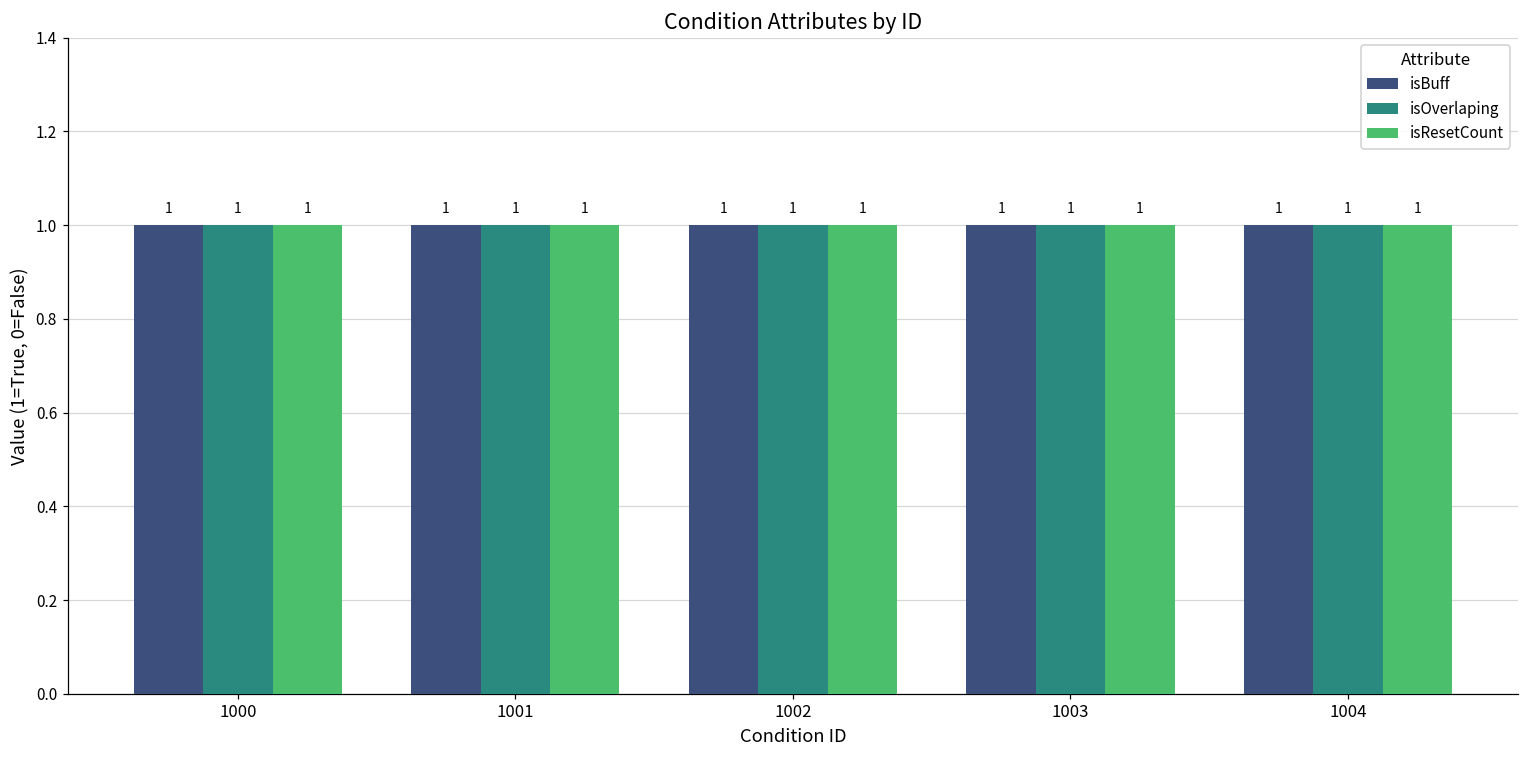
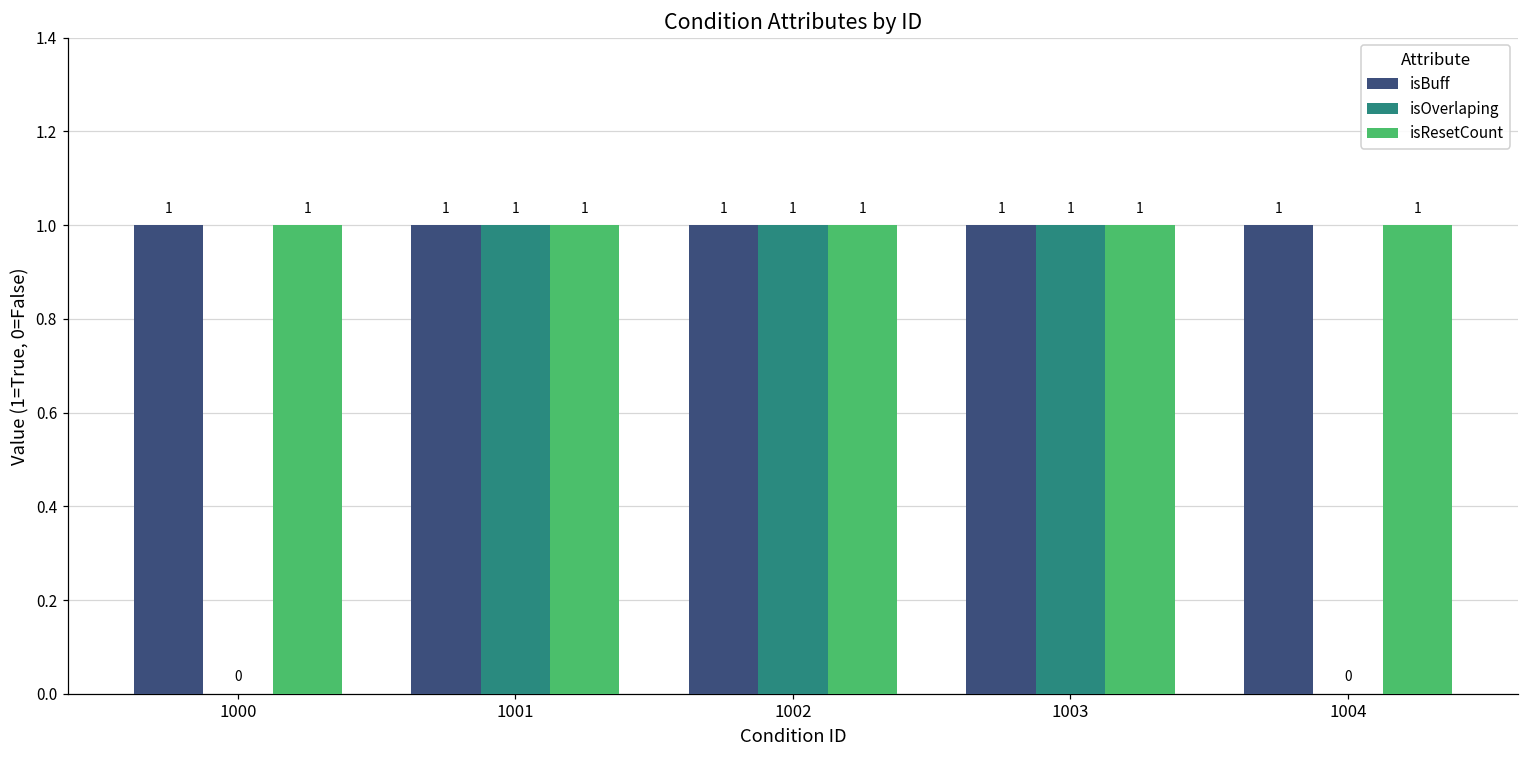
  {
    "isBuff": {
      "1000": 1,
      "1001": 1,
      "1002": 1,
      "1003": 1,
      "1004": 1
    },
    "isOverlaping": {
-     "1000": 1,
+     "1000": 0,
      "1001": 1,
      "1002": 1,
      "1003": 1,
-     "1004": 1
+     "1004": 0
    },
    "isResetCount": {
      "1000": 1,
      "1001": 1,
      "1002": 1,
      "1003": 1,
      "1004": 1
    }
  }
